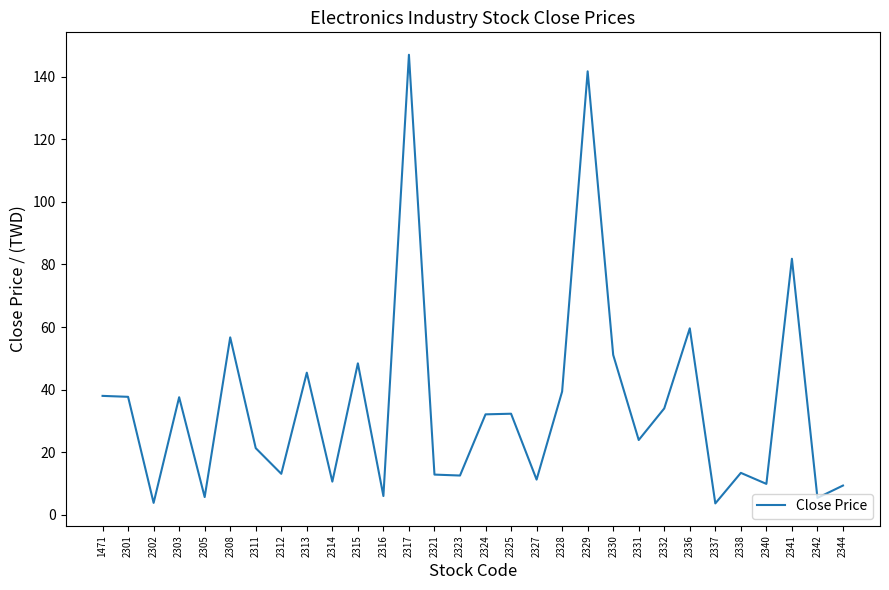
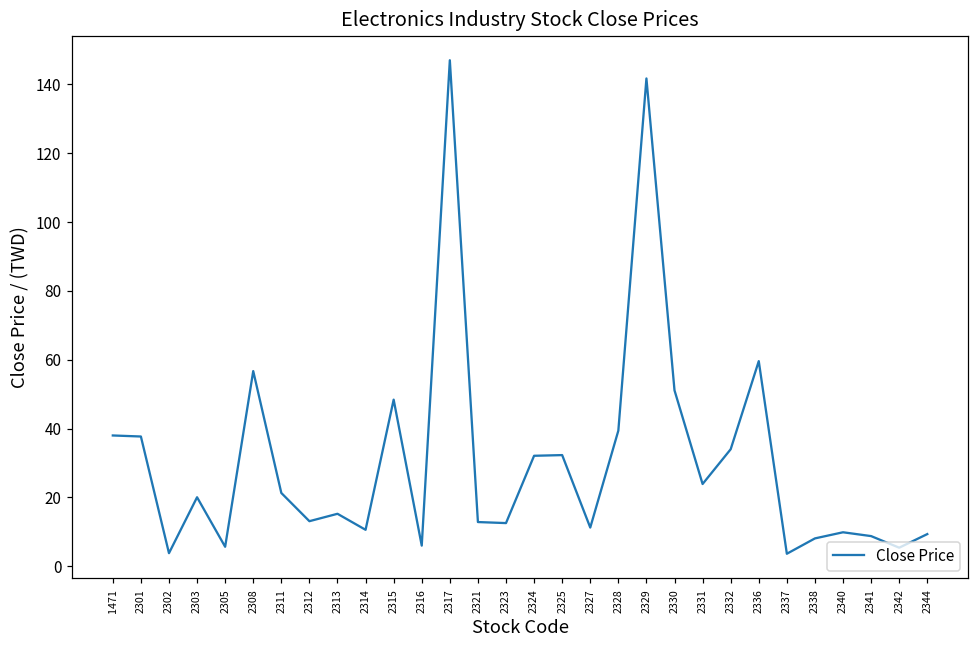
  {
    "1471": 38,
    "2301": 38,
    "2302": 4,
-   "2303": 38,
+   "2303": 20,
    "2305": 6,
    "2308": 57,
    "2311": 21,
    "2312": 13,
-   "2313": 45,
+   "2313": 15,
    "2314": 11,
    "2315": 48,
    "2316": 6,
    "2317": 147,
    "2321": 13,
    "2323": 13,
    "2324": 32,
    "2325": 32,
    "2327": 11,
    "2328": 39,
    "2329": 142,
    "2330": 51,
    "2331": 24,
    "2332": 34,
    "2336": 60,
    "2337": 4,
-   "2338": 13,
+   "2338": 8,
    "2340": 10,
-   "2341": 82,
+   "2341": 9,
    "2344": 9
  }
